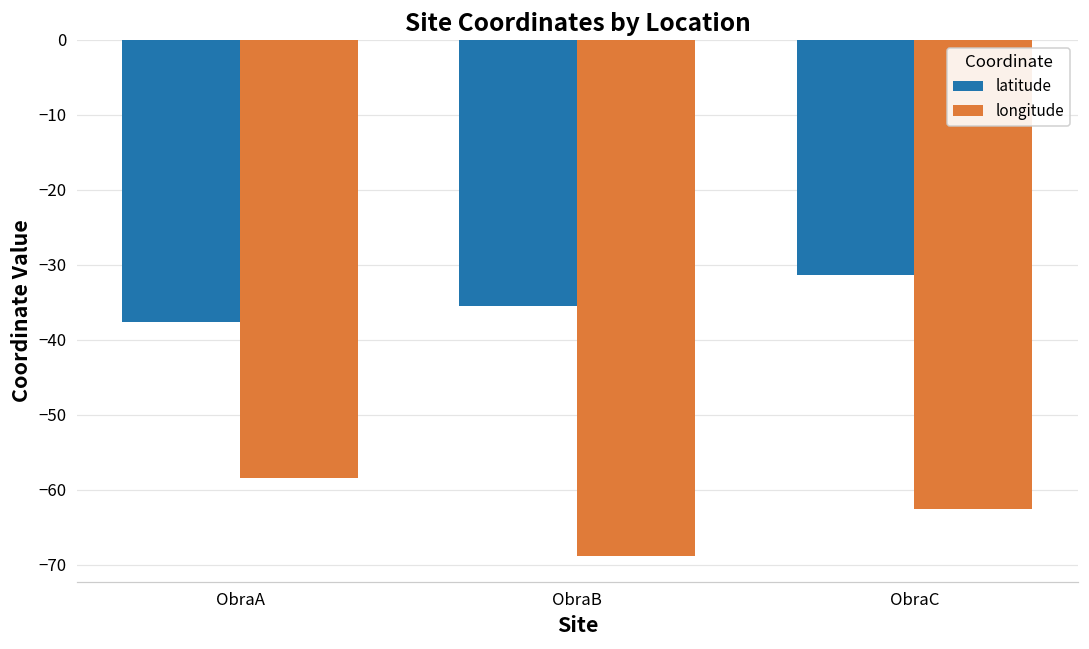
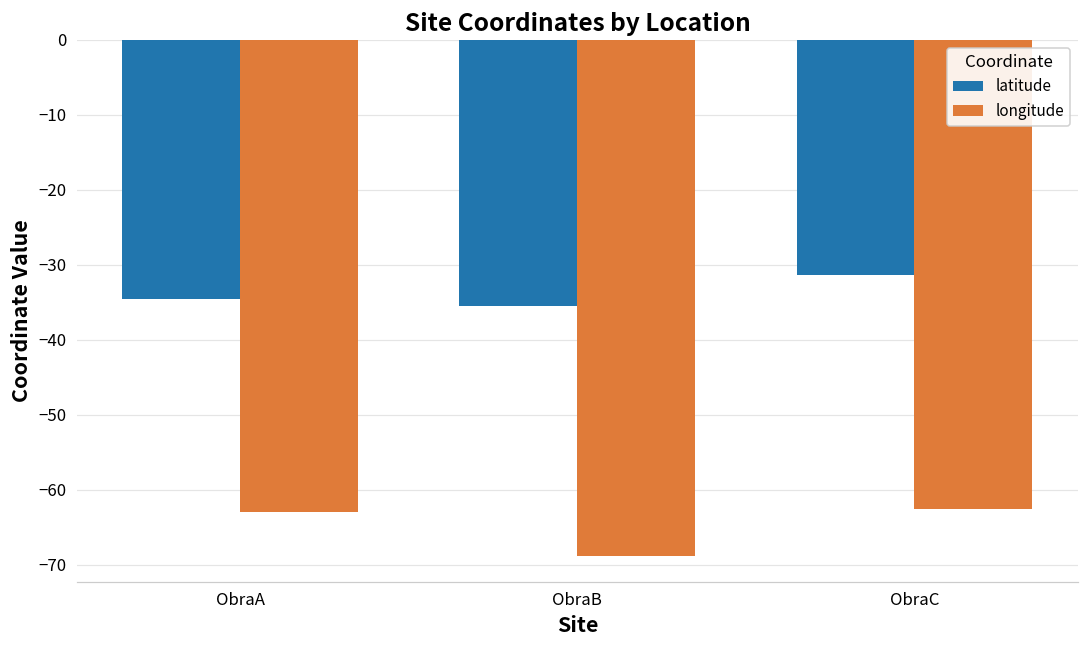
  {
    "latitude": {
-     "ObraA": -38,
+     "ObraA": -35,
      "ObraB": -35,
      "ObraC": -31
    },
    "longitude": {
-     "ObraA": -58,
+     "ObraA": -63,
      "ObraB": -69,
      "ObraC": -63
    }
  }
